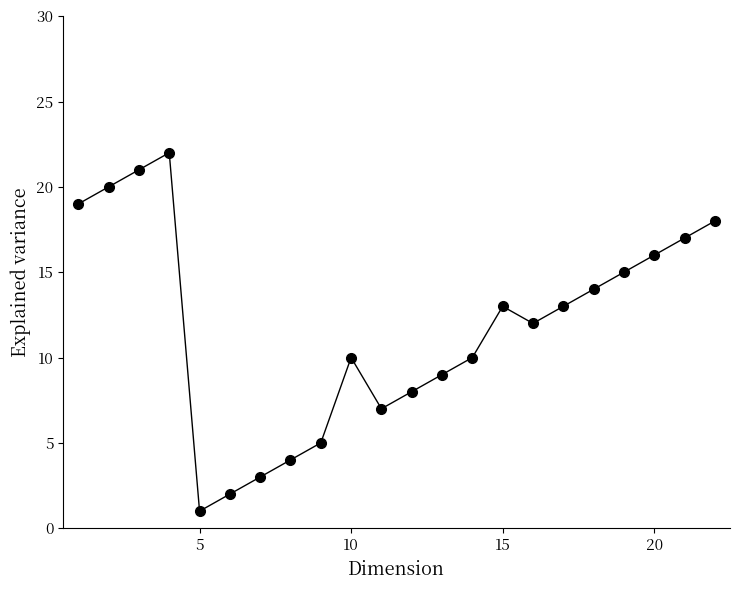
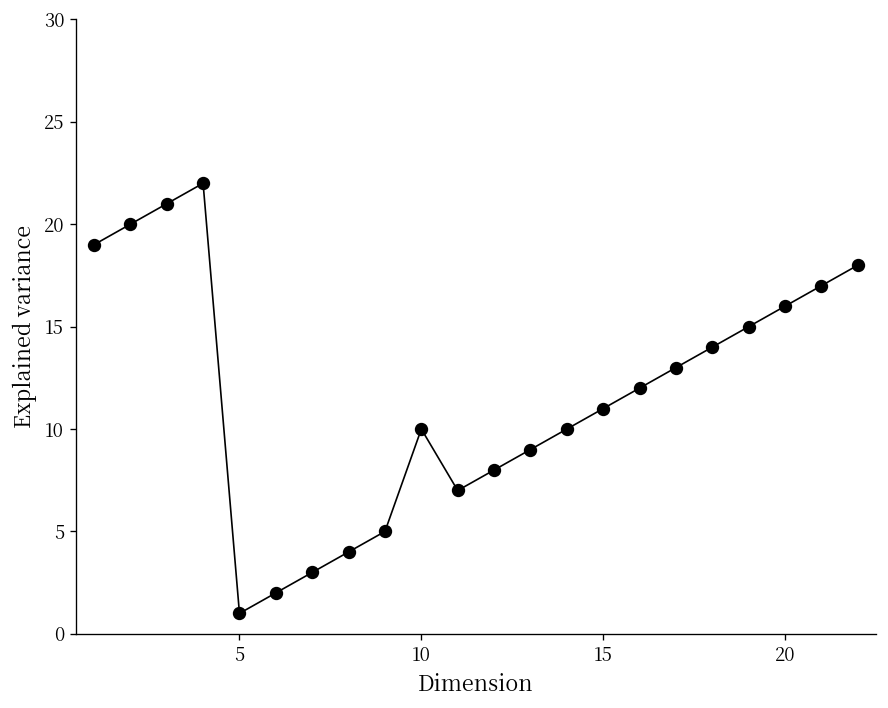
  {
    "5": 1,
    "10": 10,
-   "15": 13,
+   "15": 11,
    "20": 16
  }
